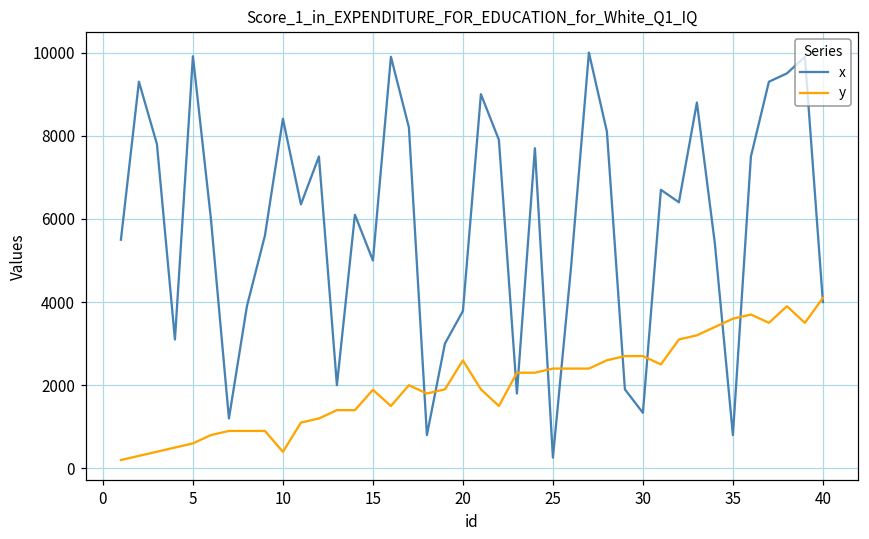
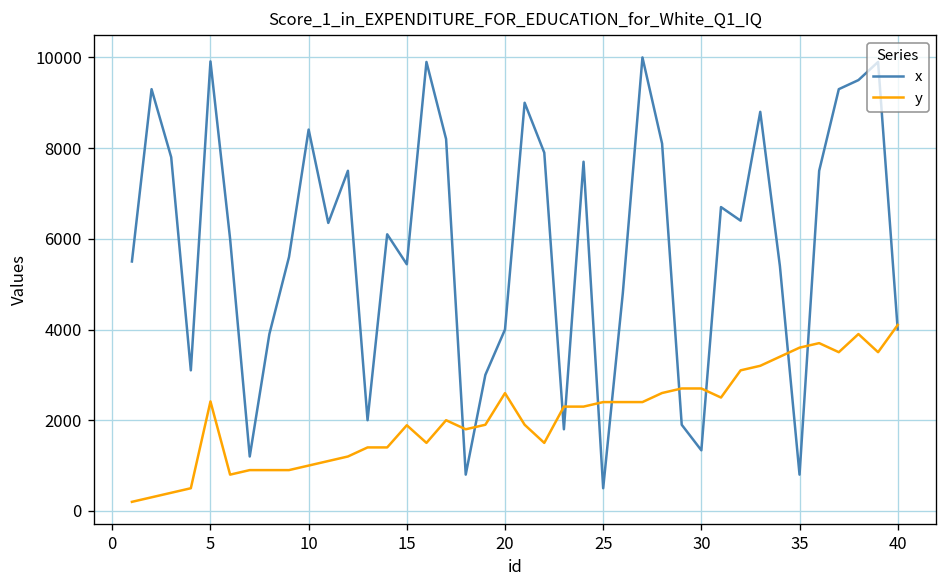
  {
    "x": {
      "5": 9900,
      "10": 8400,
-     "15": 5000,
-     "20": 3800,
-     "25": 300,
+     "15": 5400,
+     "20": 4000,
+     "25": 500,
      "30": 1300,
      "35": 800,
      "40": 4000
    },
    "y": {
-     "5": 600,
-     "10": 400,
+     "5": 2400,
+     "10": 1000,
      "15": 1900,
      "20": 2600,
      "25": 2400,
      "30": 2700,
      "35": 3600,
      "40": 4100
    }
  }
